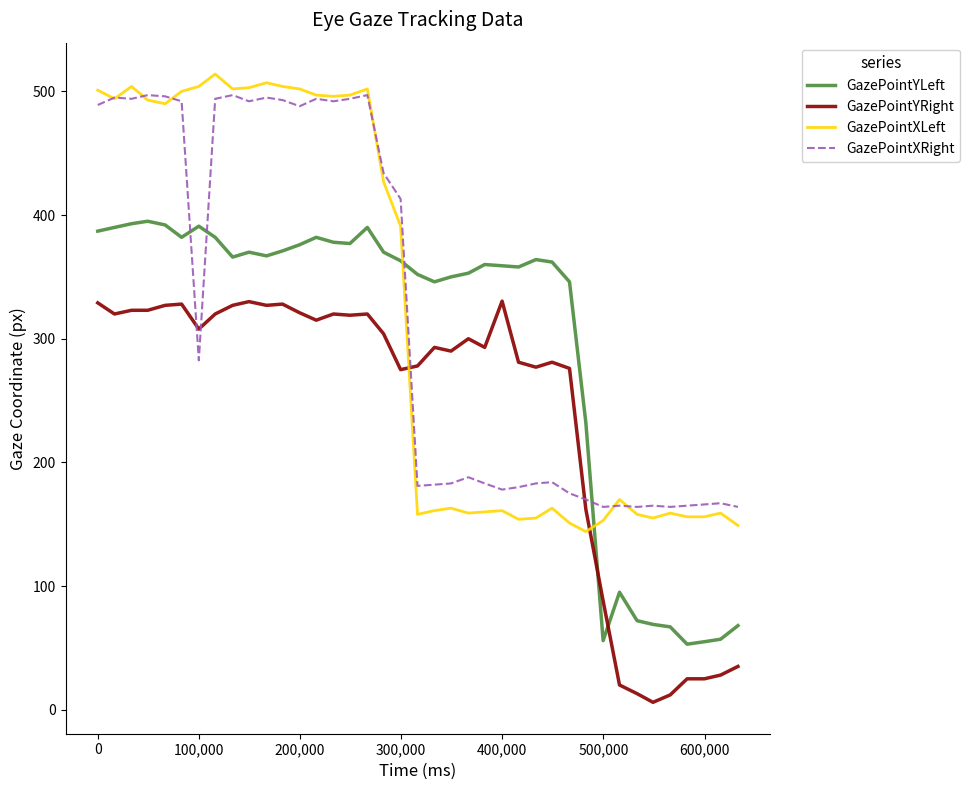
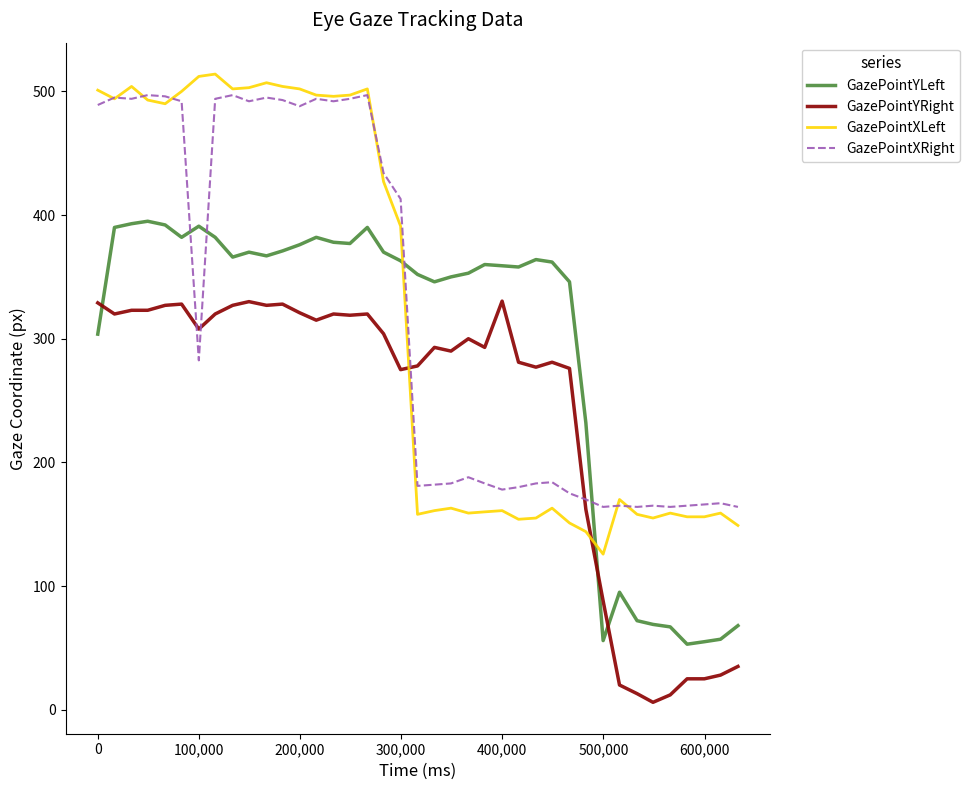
  {
    "GazePointYLeft": {
-     "0": 387,
+     "0": 304,
      "100,000": 391,
      "400,000": 359,
      "500,000": 56,
      "600,000": 55
    },
    "GazePointYRight": {
      "0": 329,
      "100,000": 308,
      "400,000": 330,
      "500,000": 88,
      "600,000": 25
    },
    "GazePointXLeft": {
      "0": 501,
-     "100,000": 504,
+     "100,000": 512,
      "400,000": 161,
-     "500,000": 153,
+     "500,000": 126,
      "600,000": 156
    },
    "GazePointXRight": {
      "0": 489,
      "100,000": 283,
      "400,000": 178,
      "500,000": 164,
      "600,000": 166
    }
  }
